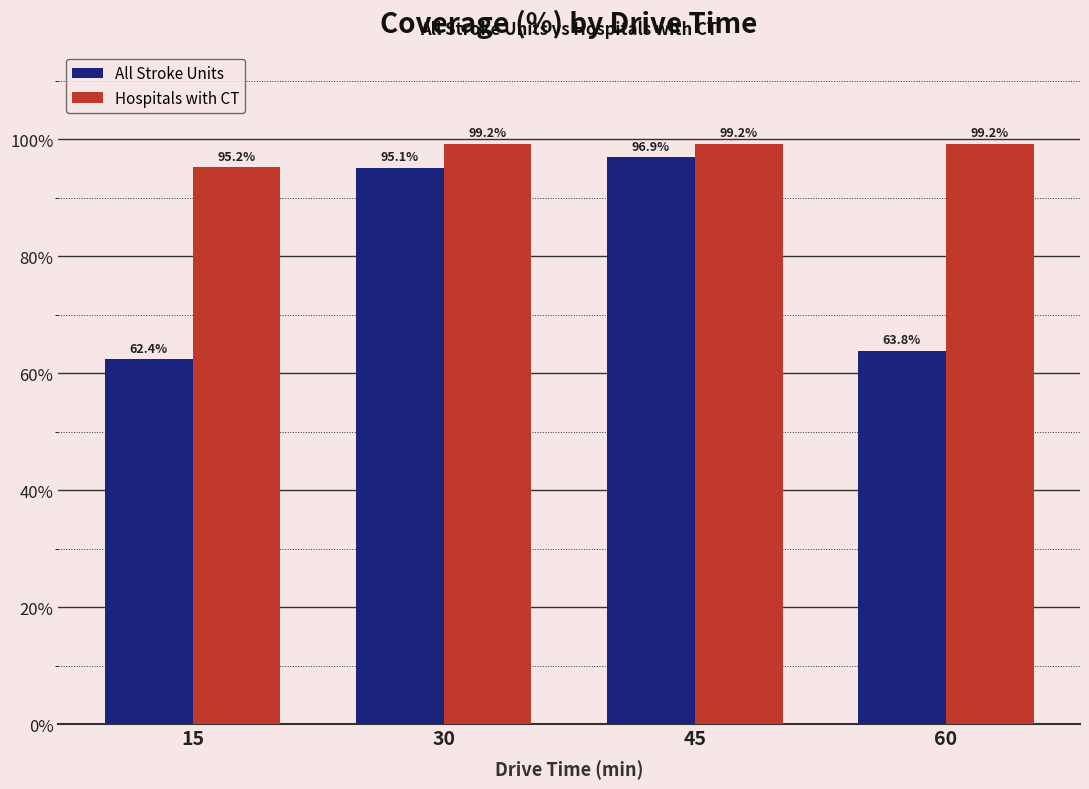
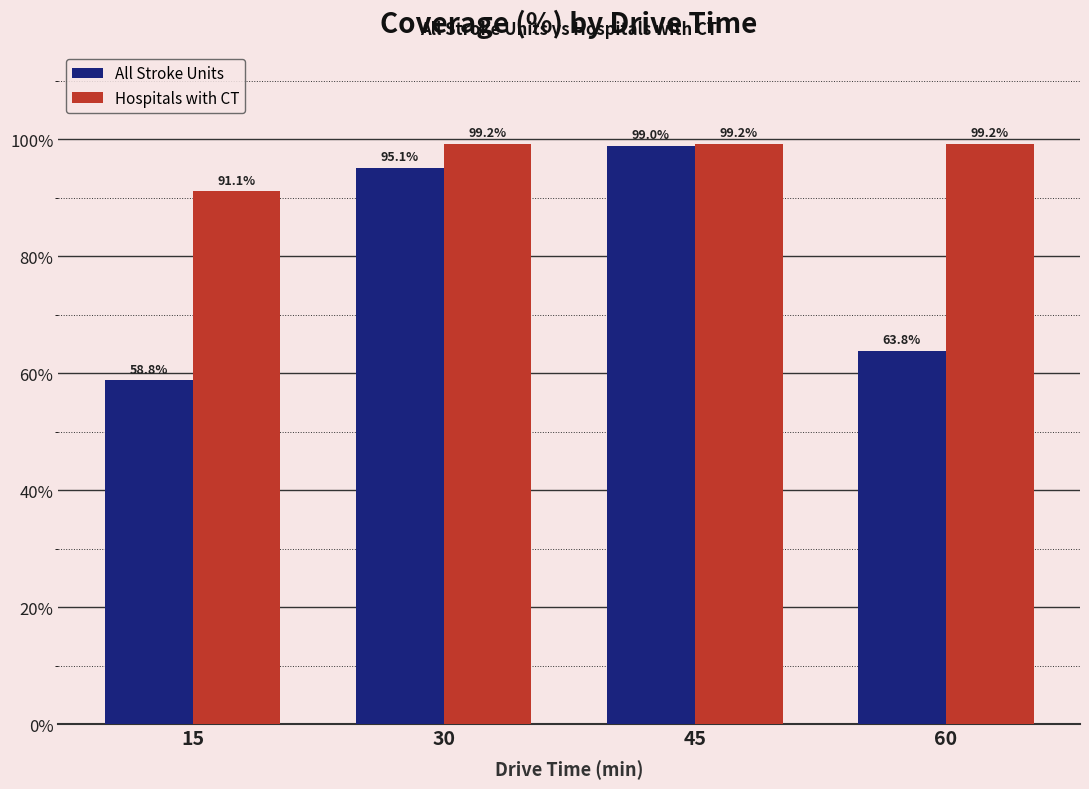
  {
    "All Stroke Units": {
-     "15": "62.4%",
+     "15": "58.8%",
      "30": "95.1%",
-     "45": "96.9%",
+     "45": "99.0%",
      "60": "63.8%"
    },
    "Hospitals with CT": {
-     "15": "95.2%",
+     "15": "91.1%",
      "30": "99.2%",
      "45": "99.2%",
      "60": "99.2%"
    }
  }
